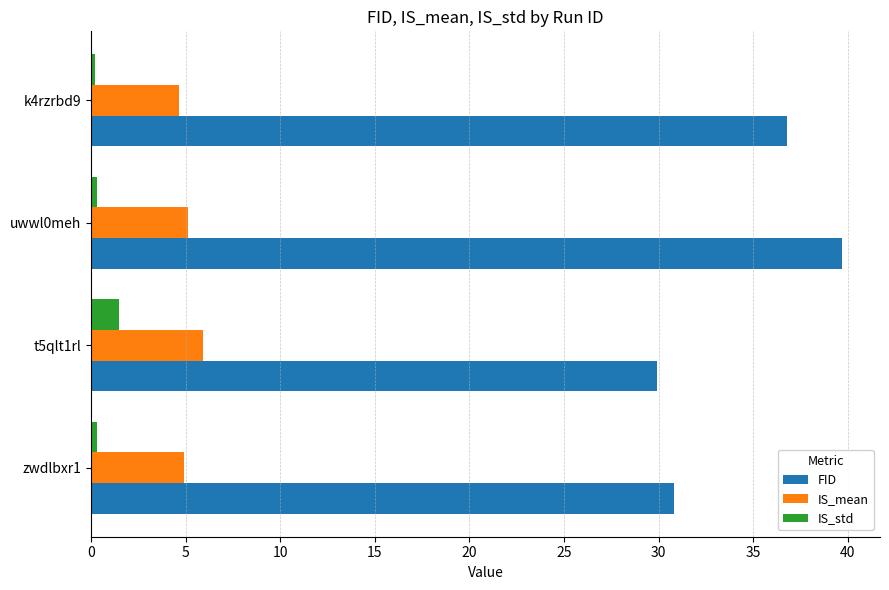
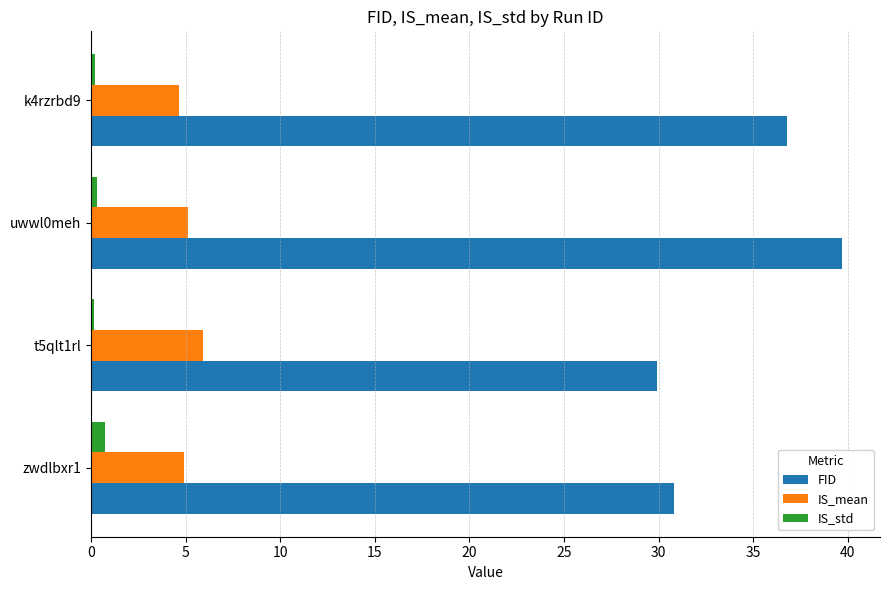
  {
    "FID": {
      "k4rzrbd9": 36.8,
      "uwwl0meh": 39.7,
      "t5qlt1rl": 29.9,
      "zwdlbxr1": 30.8
    },
    "IS_mean": {
      "k4rzrbd9": 4.6,
      "uwwl0meh": 5.2,
      "t5qlt1rl": 5.9,
      "zwdlbxr1": 4.9
    },
    "IS_std": {
      "k4rzrbd9": 0.2,
      "uwwl0meh": 0.3,
-     "t5qlt1rl": 1.5,
-     "zwdlbxr1": 0.3
+     "t5qlt1rl": 0.2,
+     "zwdlbxr1": 0.8
    }
  }
